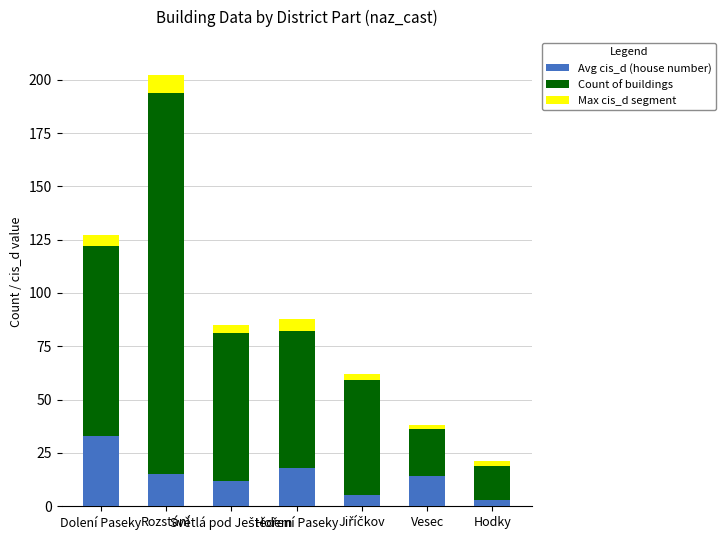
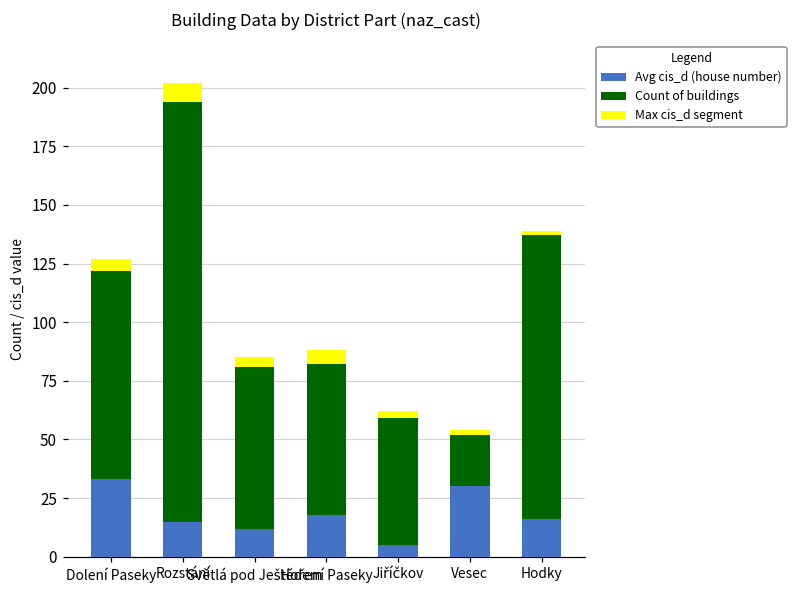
  {
    "Avg cis_d (house number)": {
      "Dolení Paseky": 33,
      "Jiříčkov": 5,
-     "Vesec": 14,
-     "Hodky": 3
+     "Vesec": 30,
+     "Hodky": 16
    },
    "Count of buildings": {
      "Dolení Paseky": 89,
      "Jiříčkov": 54,
      "Vesec": 22,
-     "Hodky": 16
+     "Hodky": 121
    },
    "Max cis_d segment": {
      "Dolení Paseky": 5,
      "Jiříčkov": 3,
      "Vesec": 2,
      "Hodky": 2
    }
  }
